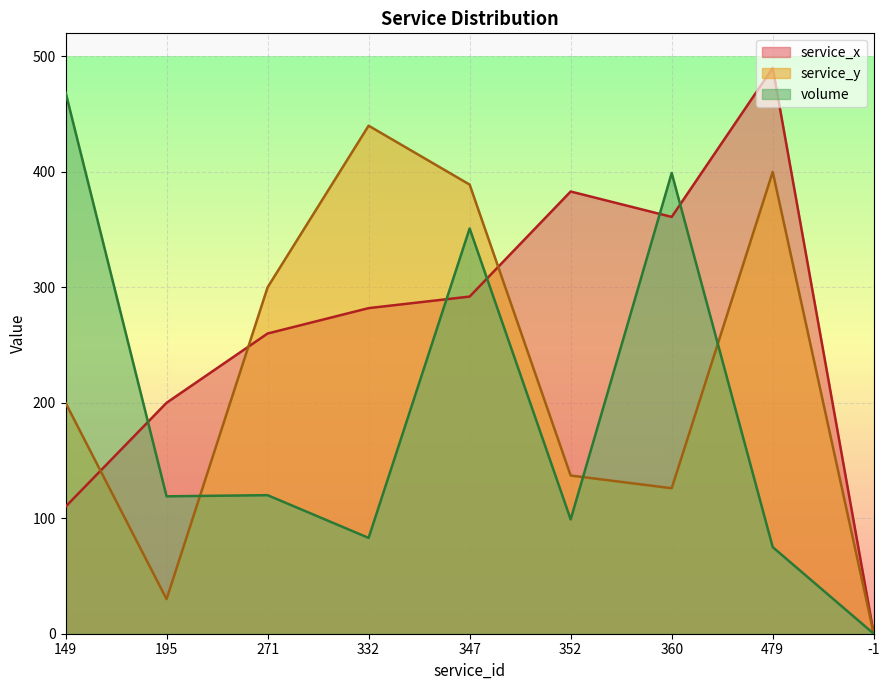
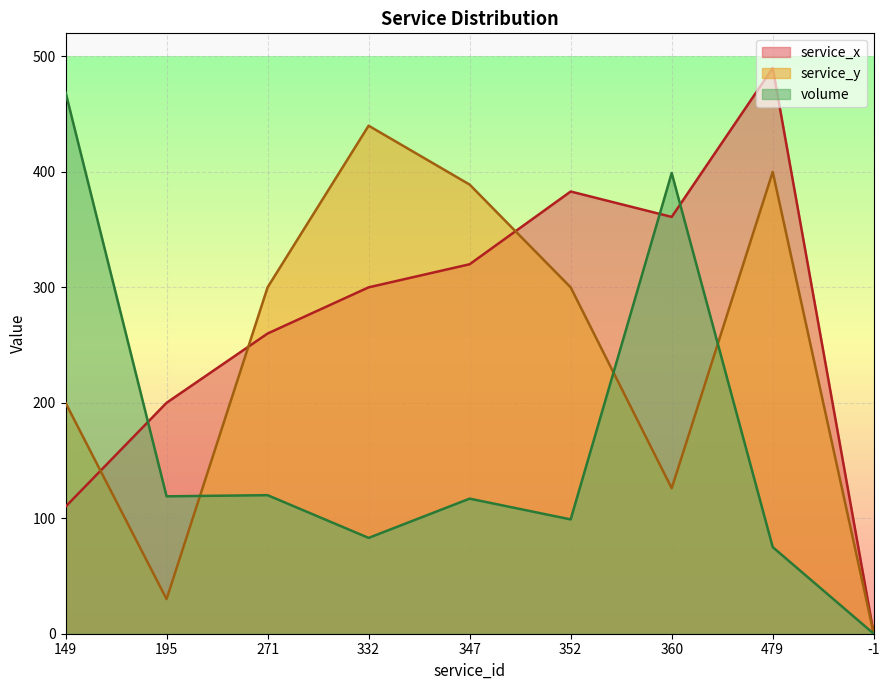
  {
    "service_x": {
      "149": 110,
      "195": 200,
      "271": 260,
-     "332": 282,
-     "347": 292,
+     "332": 300,
+     "347": 320,
      "352": 383,
      "360": 361
    },
    "service_y": {
      "149": 200,
      "195": 30,
      "271": 300,
      "332": 440,
      "347": 389,
-     "352": 137,
+     "352": 300,
      "360": 126,
      "479": 400
    },
    "volume": {
      "149": 469,
      "195": 119,
      "271": 120,
      "332": 83,
-     "347": 351,
+     "347": 117,
      "352": 99,
      "360": 399,
      "479": 75
    }
  }
